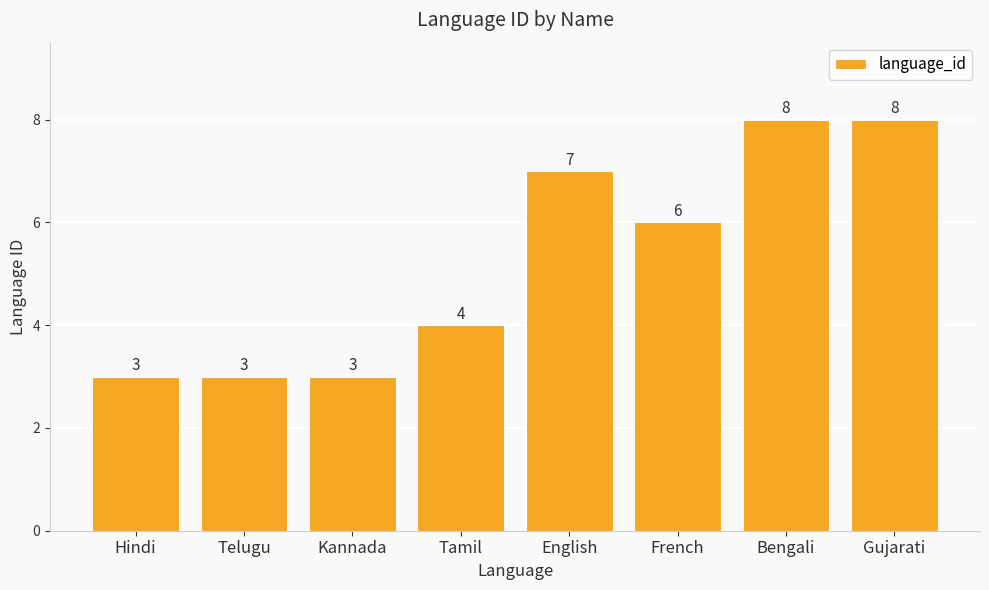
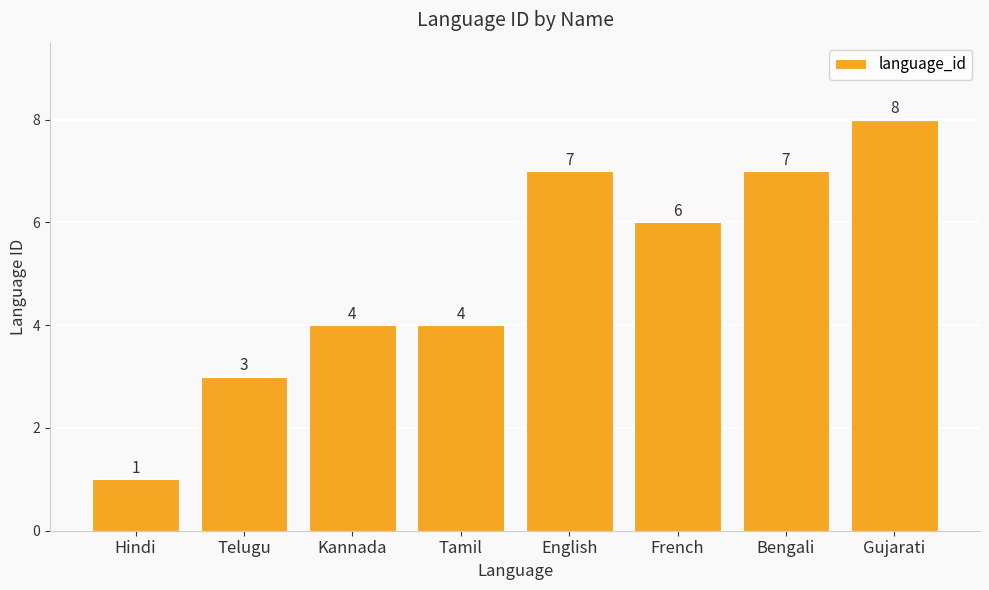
  {
-   "Hindi": 3,
+   "Hindi": 1,
    "Telugu": 3,
-   "Kannada": 3,
+   "Kannada": 4,
    "Tamil": 4,
    "English": 7,
    "French": 6,
-   "Bengali": 8,
+   "Bengali": 7,
    "Gujarati": 8
  }
